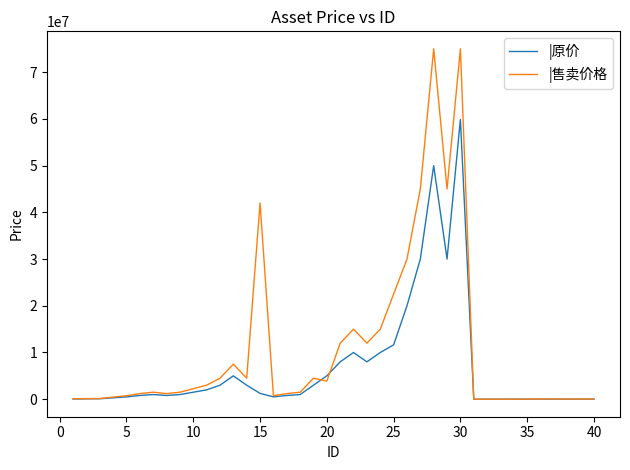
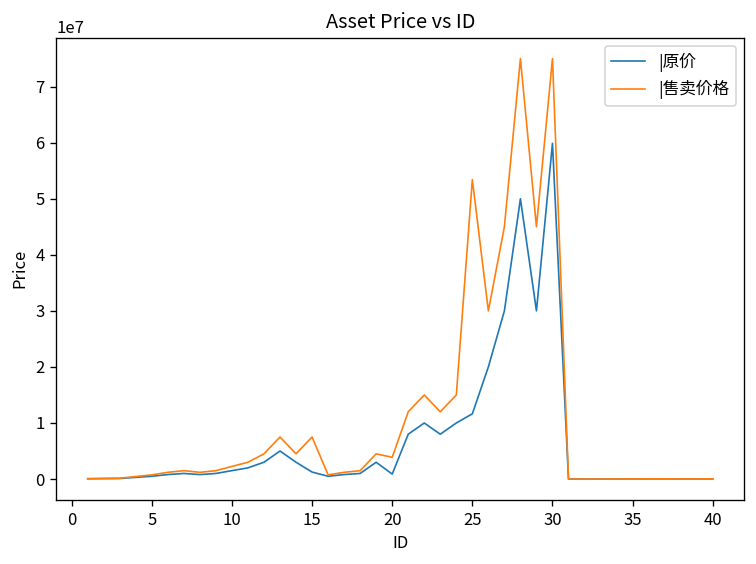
  {
    "|原价": {
      "10": 2000000,
      "15": 1000000,
-     "20": 5000000,
+     "20": 1000000,
      "25": 12000000,
      "30": 60000000
    },
    "|售卖价格": {
      "10": 2000000,
-     "15": 42000000,
+     "15": 8000000,
      "20": 4000000,
-     "25": 23000000,
+     "25": 53000000,
      "30": 75000000
    }
  }
